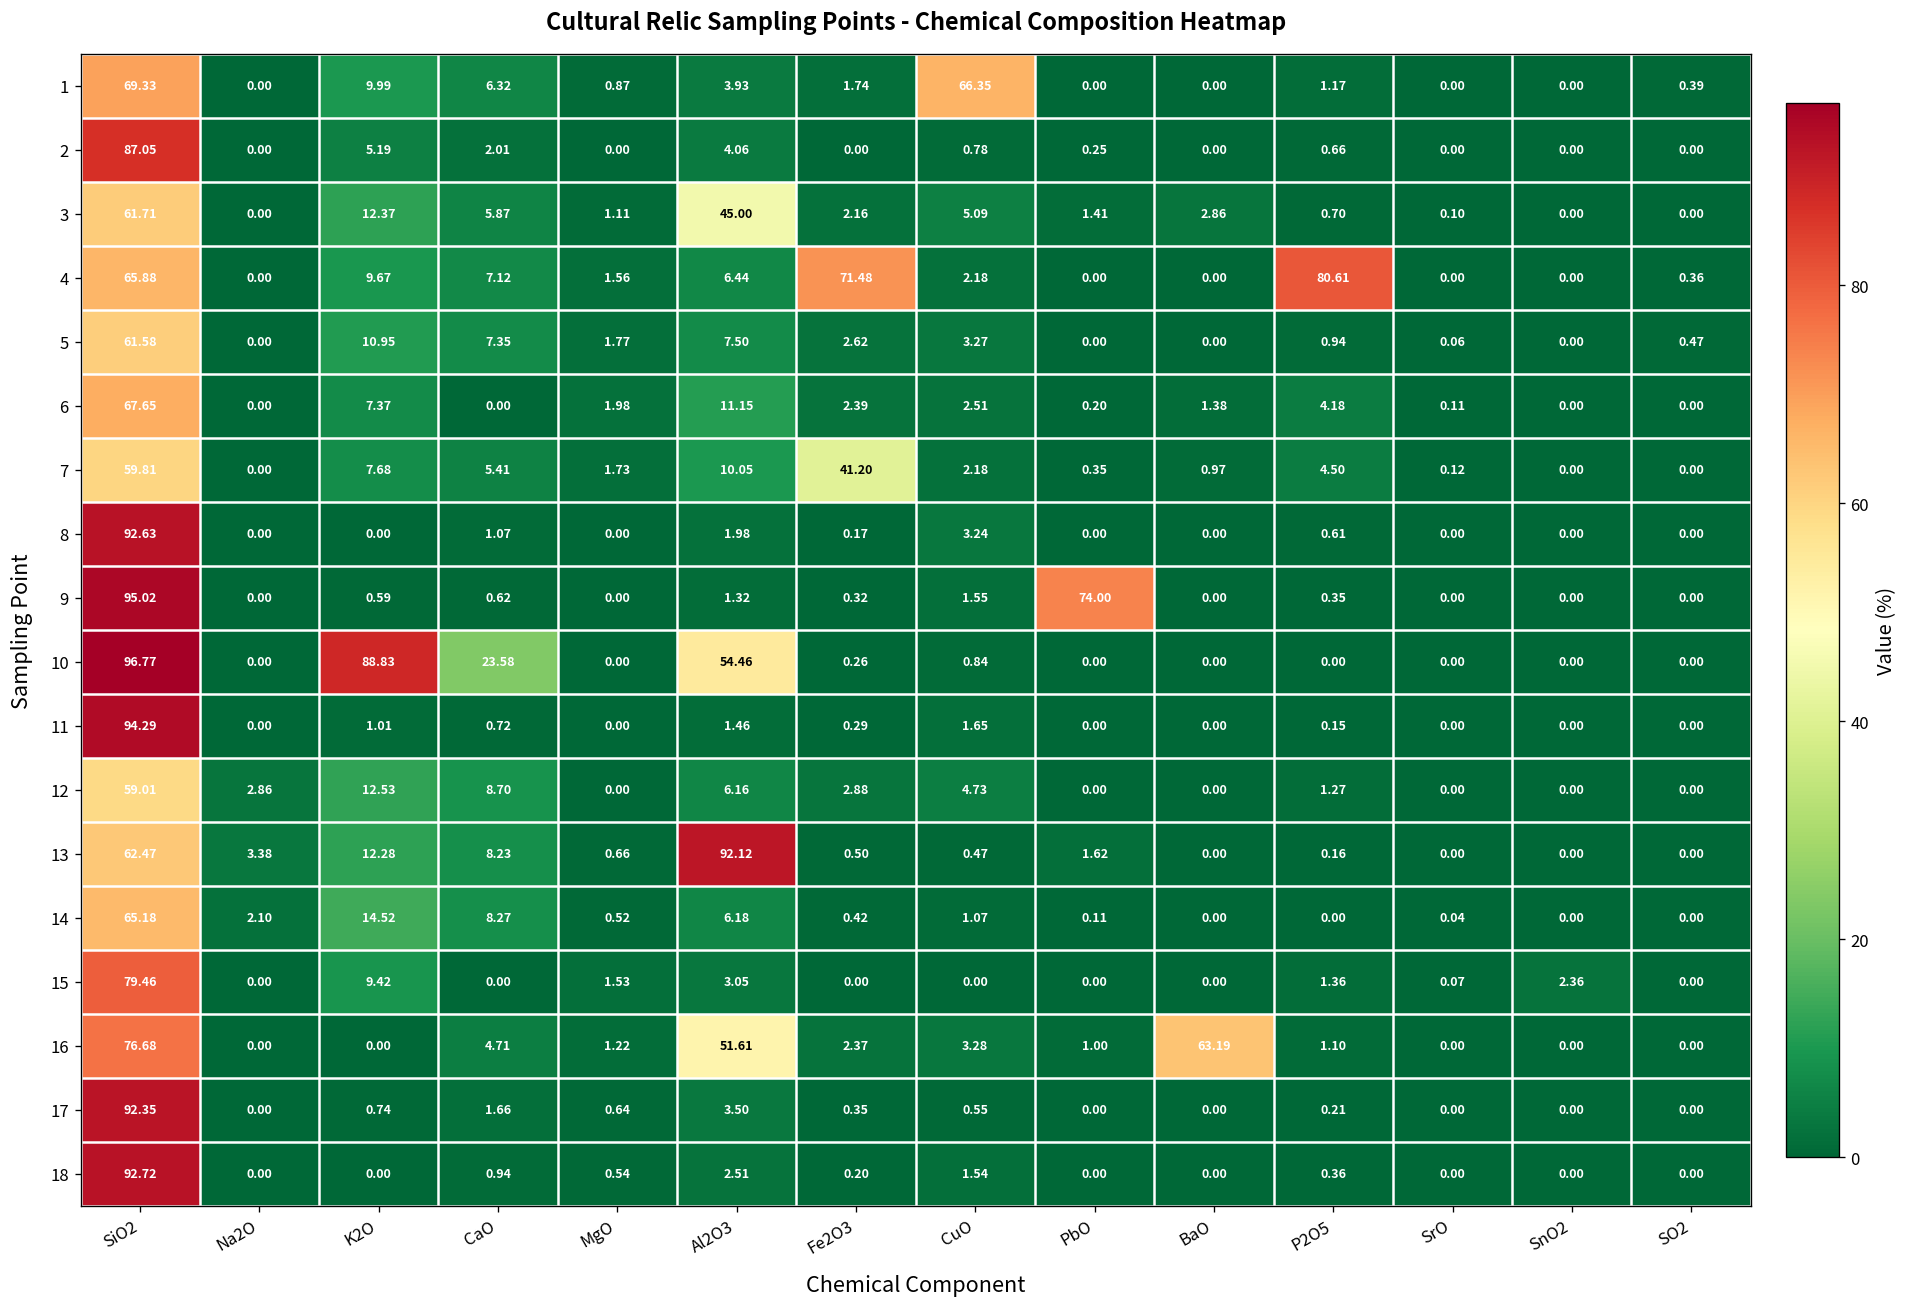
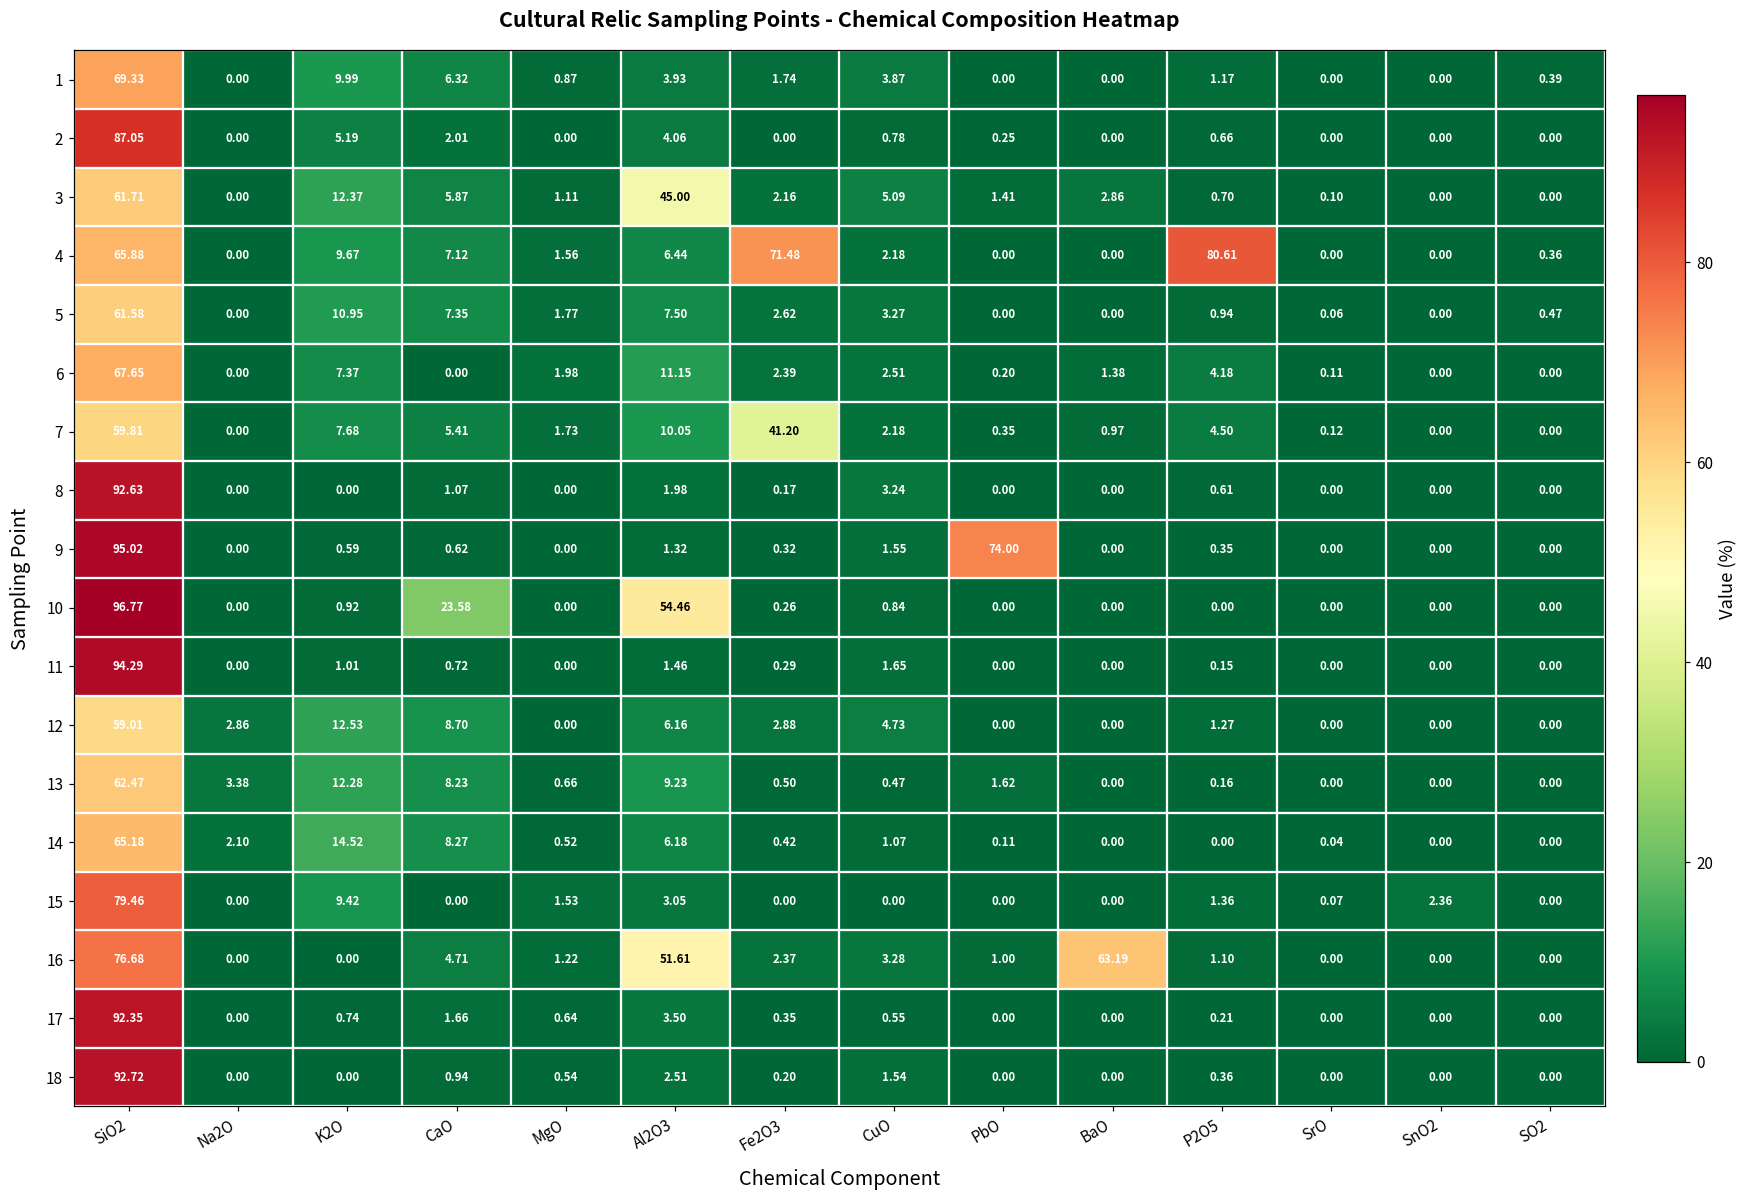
  {
    "1": {
      "SiO2": 69.33,
      "Na2O": 0.00,
      "K2O": 9.99,
      "CaO": 6.32,
      "MgO": 0.87,
      "Al2O3": 3.93,
      "Fe2O3": 1.74,
-     "CuO": 66.35,
+     "CuO": 3.87,
      "PbO": 0.00,
      "BaO": 0.00,
      "P2O5": 1.17,
      "SrO": 0.00,
      "SnO2": 0.00,
      "SO2": 0.39
    },
    "10": {
      "SiO2": 96.77,
      "Na2O": 0.00,
-     "K2O": 88.83,
+     "K2O": 0.92,
      "CaO": 23.58,
      "MgO": 0.00,
      "Al2O3": 54.46,
      "Fe2O3": 0.26,
      "CuO": 0.84,
      "PbO": 0.00,
      "BaO": 0.00,
      "P2O5": 0.00,
      "SrO": 0.00,
      "SnO2": 0.00,
      "SO2": 0.00
    },
    "13": {
      "SiO2": 62.47,
      "Na2O": 3.38,
      "K2O": 12.28,
      "CaO": 8.23,
      "MgO": 0.66,
-     "Al2O3": 92.12,
+     "Al2O3": 9.23,
      "Fe2O3": 0.50,
      "CuO": 0.47,
      "PbO": 1.62,
      "BaO": 0.00,
      "P2O5": 0.16,
      "SrO": 0.00,
      "SnO2": 0.00,
      "SO2": 0.00
    }
  }
